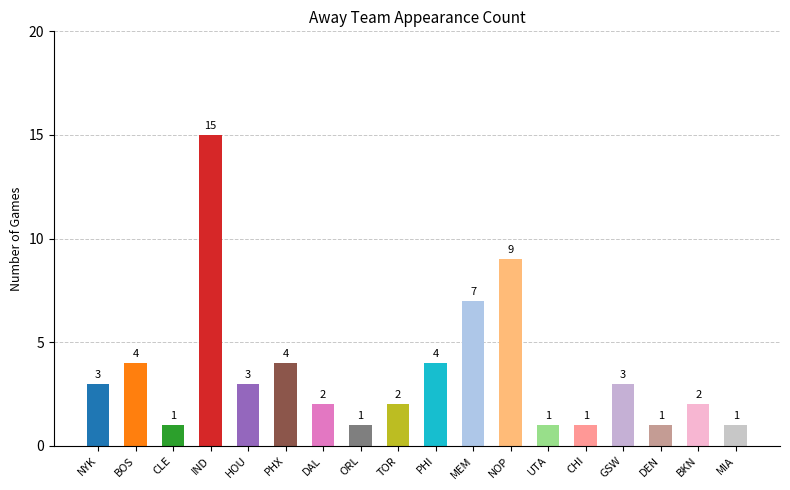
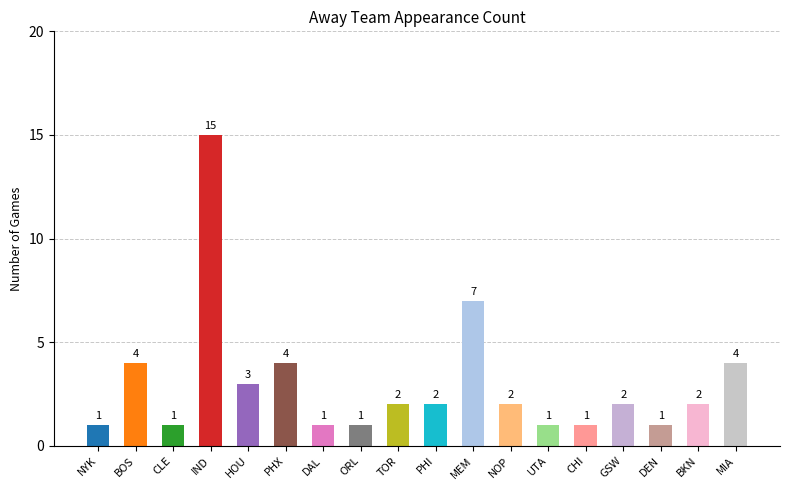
  {
-   "NYK": 3,
+   "NYK": 1,
    "BOS": 4,
    "CLE": 1,
    "IND": 15,
    "HOU": 3,
    "PHX": 4,
-   "DAL": 2,
+   "DAL": 1,
    "ORL": 1,
    "TOR": 2,
-   "PHI": 4,
+   "PHI": 2,
    "MEM": 7,
-   "NOP": 9,
+   "NOP": 2,
    "UTA": 1,
    "CHI": 1,
-   "GSW": 3,
+   "GSW": 2,
    "DEN": 1,
    "BKN": 2,
-   "MIA": 1
+   "MIA": 4
  }
